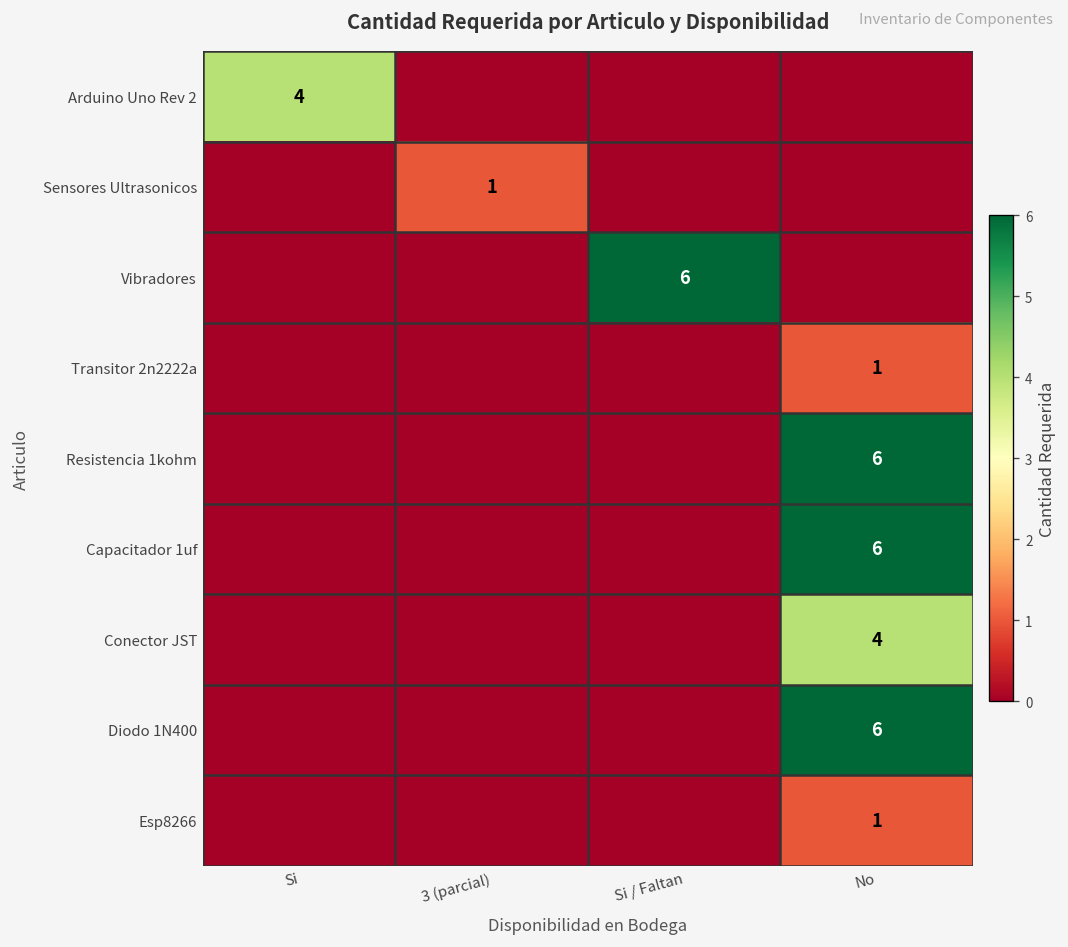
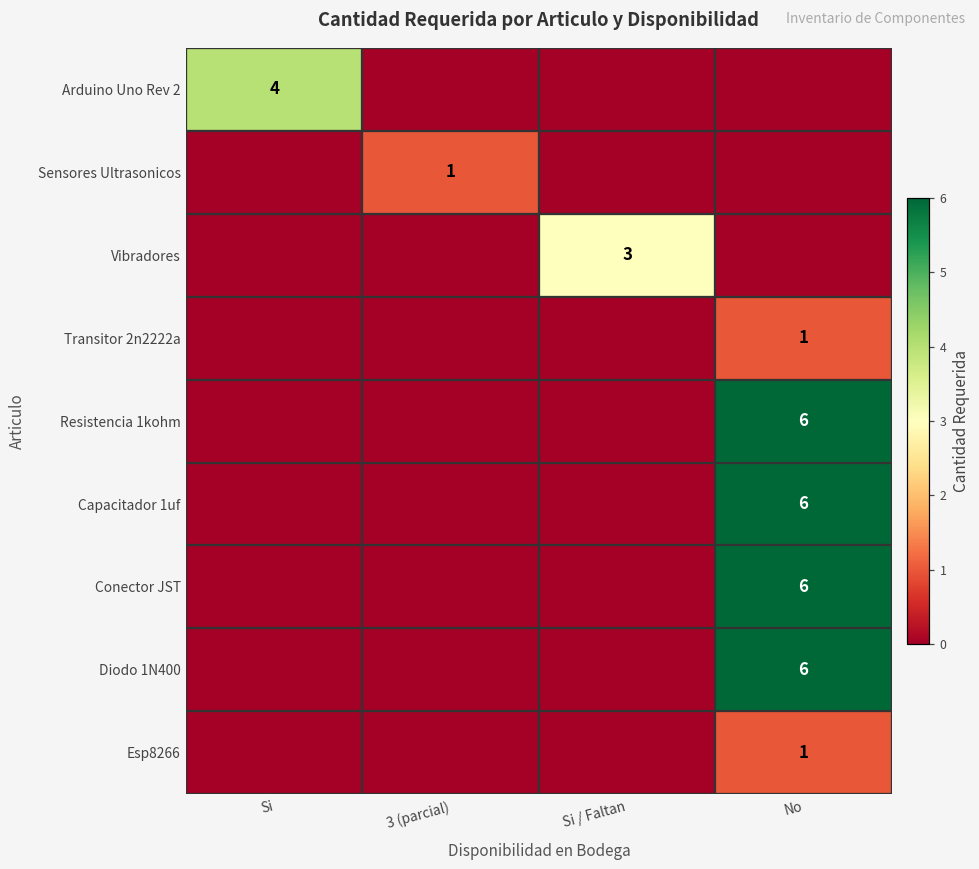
  {
    "Arduino Uno Rev 2": {
      "Si": 4
    },
    "Sensores Ultrasonicos": {
      "3 (parcial)": 1
    },
    "Vibradores": {
-     "Si / Faltan": 6
+     "Si / Faltan": 3
    },
    "Transitor 2n2222a": {
      "No": 1
    },
    "Resistencia 1kohm": {
      "No": 6
    },
    "Capacitador 1uf": {
      "No": 6
    },
    "Conector JST": {
-     "No": 4
+     "No": 6
    },
    "Diodo 1N400": {
      "No": 6
    },
    "Esp8266": {
      "No": 1
    }
  }
